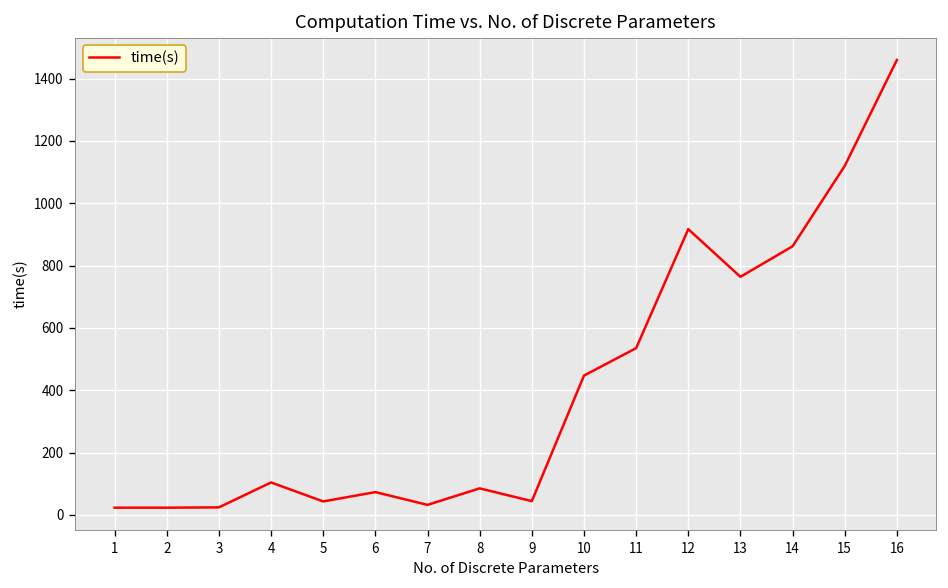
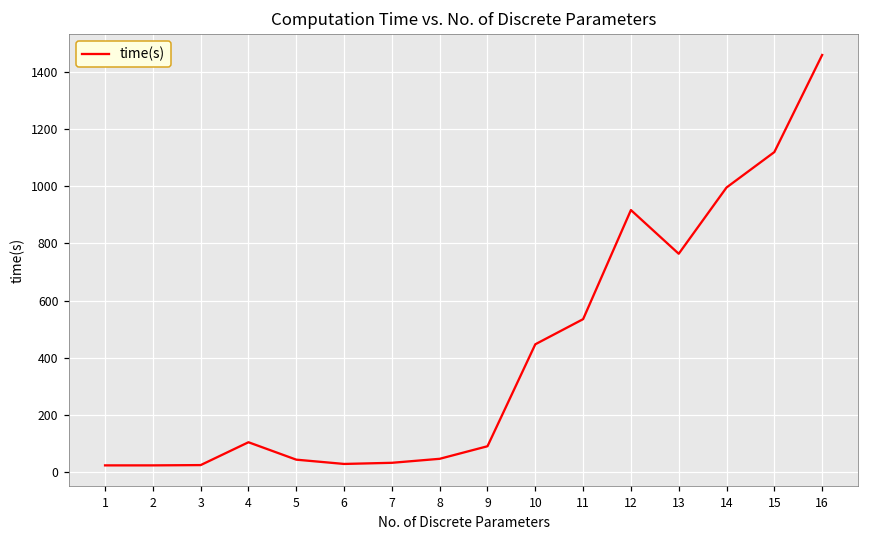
  {
    "1": 20,
    "2": 20,
    "3": 20,
    "4": 100,
    "5": 40,
-   "6": 70,
+   "6": 30,
    "7": 30,
-   "8": 90,
-   "9": 40,
+   "8": 50,
+   "9": 90,
    "10": 450,
    "11": 540,
    "12": 920,
    "13": 760,
-   "14": 860,
+   "14": 1000,
    "15": 1120,
    "16": 1460
  }
